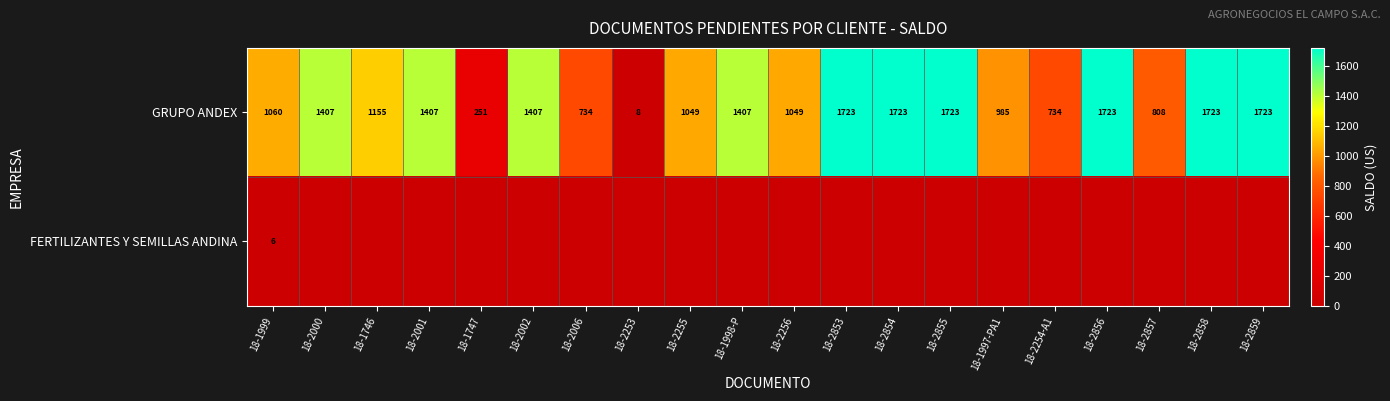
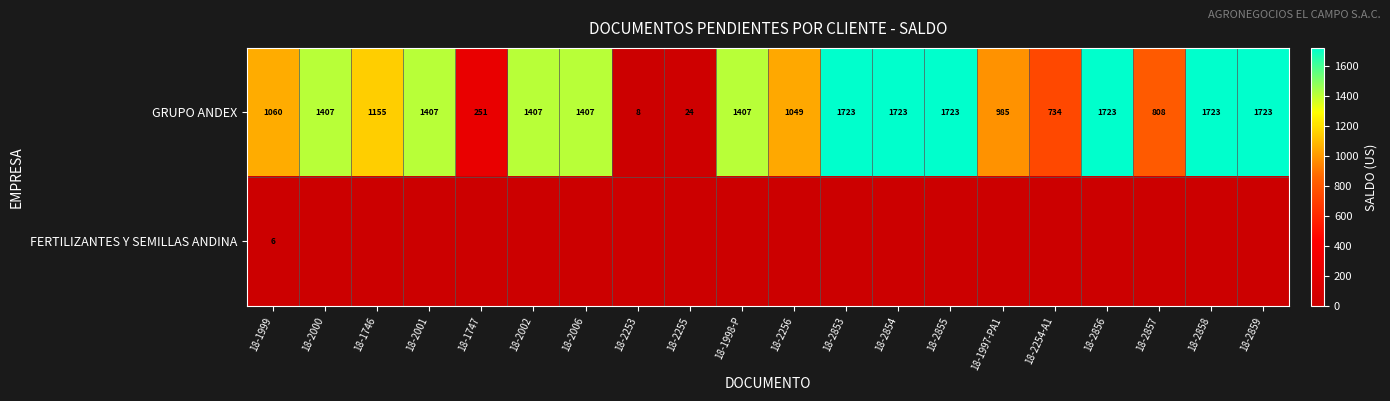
  {
    "GRUPO ANDEX": {
      "18-1999": 1060,
      "18-2000": 1407,
      "18-1746": 1155,
      "18-2001": 1407,
      "18-1747": 251,
      "18-2002": 1407,
-     "18-2006": 734,
+     "18-2006": 1407,
      "18-2253": 8,
-     "18-2255": 1049,
+     "18-2255": 24,
      "18-1998-P": 1407,
      "18-2256": 1049,
      "18-2853": 1723,
      "18-2854": 1723,
      "18-2855": 1723,
      "18-1997-PA1": 985,
      "18-2254-A1": 734,
      "18-2856": 1723,
      "18-2857": 808,
      "18-2858": 1723,
      "18-2859": 1723
    },
    "FERTILIZANTES Y SEMILLAS ANDINA": {
      "18-1999": 6
    }
  }
